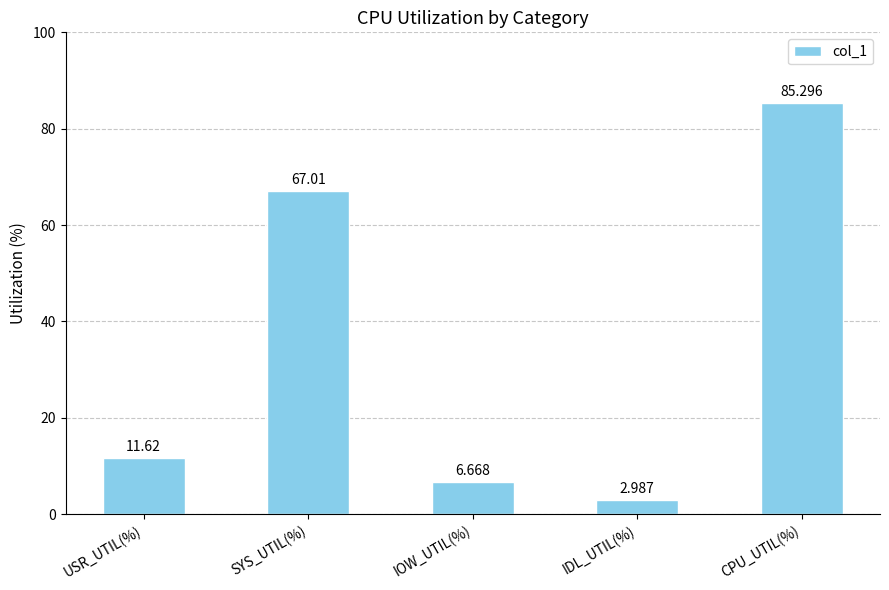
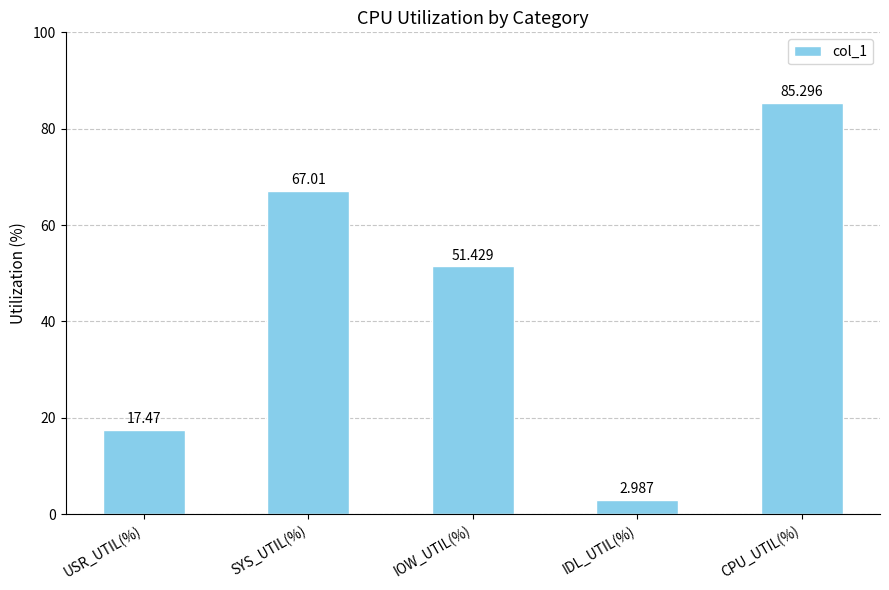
  {
-   "USR_UTIL(%)": 11.62,
+   "USR_UTIL(%)": 17.47,
    "SYS_UTIL(%)": 67.01,
-   "IOW_UTIL(%)": 6.668,
+   "IOW_UTIL(%)": 51.429,
    "IDL_UTIL(%)": 2.987,
    "CPU_UTIL(%)": 85.296
  }
